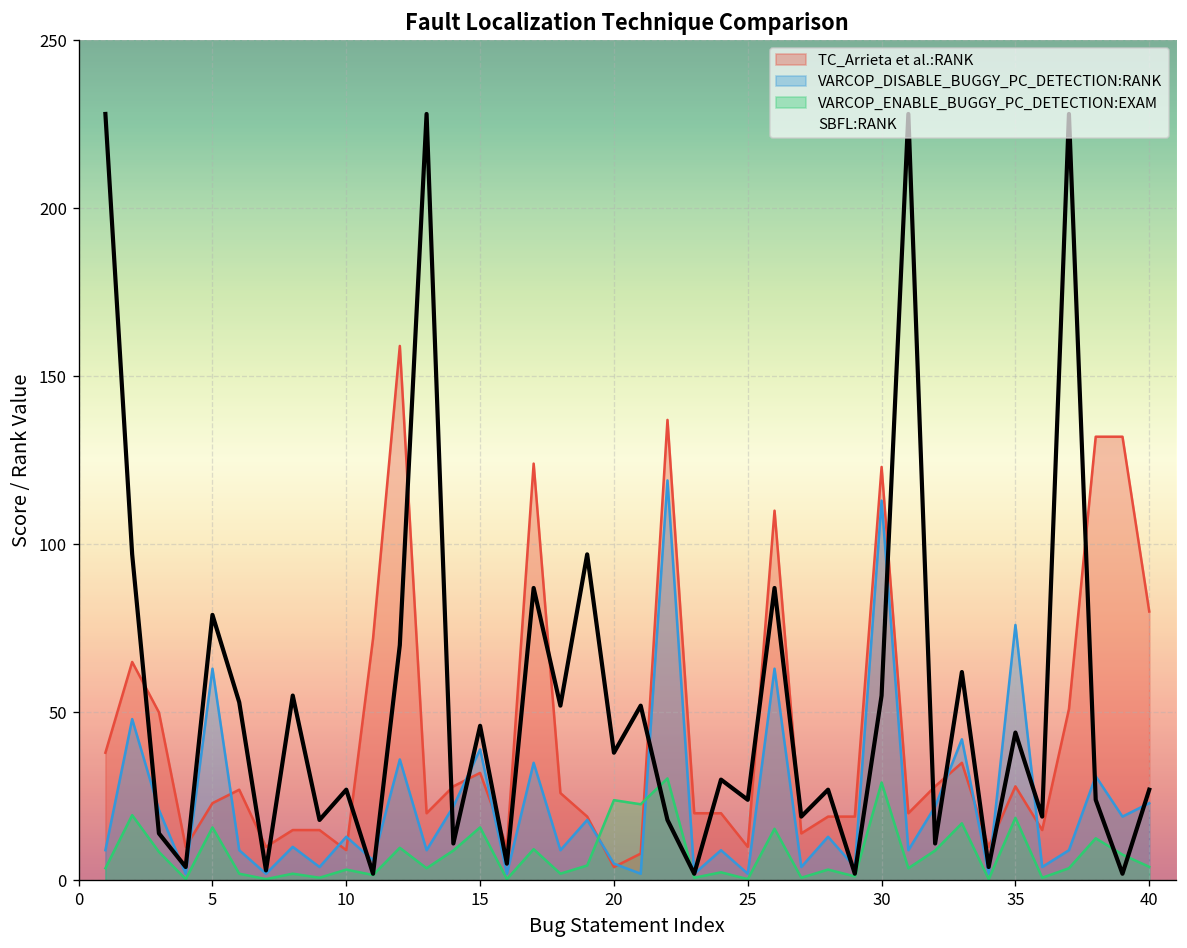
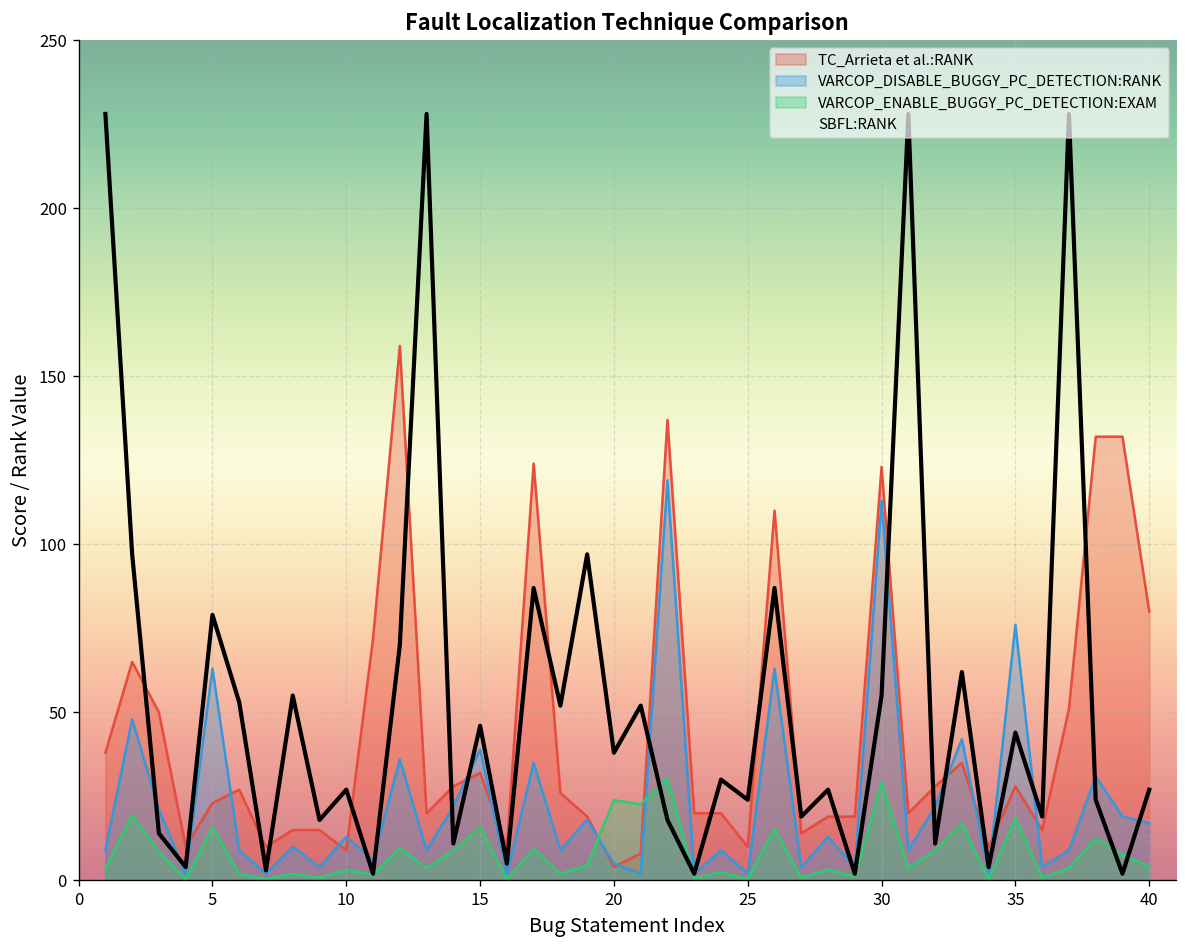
  {
    "TC_Arrieta et al.:RANK": {
      "5": 23,
      "10": 9,
      "15": 32,
      "20": 4,
      "25": 10,
      "30": 123,
      "35": 28,
      "40": 80
    },
    "VARCOP_DISABLE_BUGGY_PC_DETECTION:RANK": {
      "5": 63,
      "10": 13,
      "15": 39,
      "20": 5,
      "25": 2,
      "30": 113,
      "35": 76,
-     "40": 23
+     "40": 17
    },
    "VARCOP_ENABLE_BUGGY_PC_DETECTION:EXAM": {
      "5": 16,
      "10": 3,
      "15": 16,
      "20": 24,
      "25": 0,
      "30": 29,
      "35": 19,
      "40": 4
    },
    "SBFL:RANK": {
      "5": 79,
      "10": 27,
      "15": 46,
      "20": 38,
      "25": 24,
      "30": 55,
      "35": 44,
      "40": 27
    }
  }
